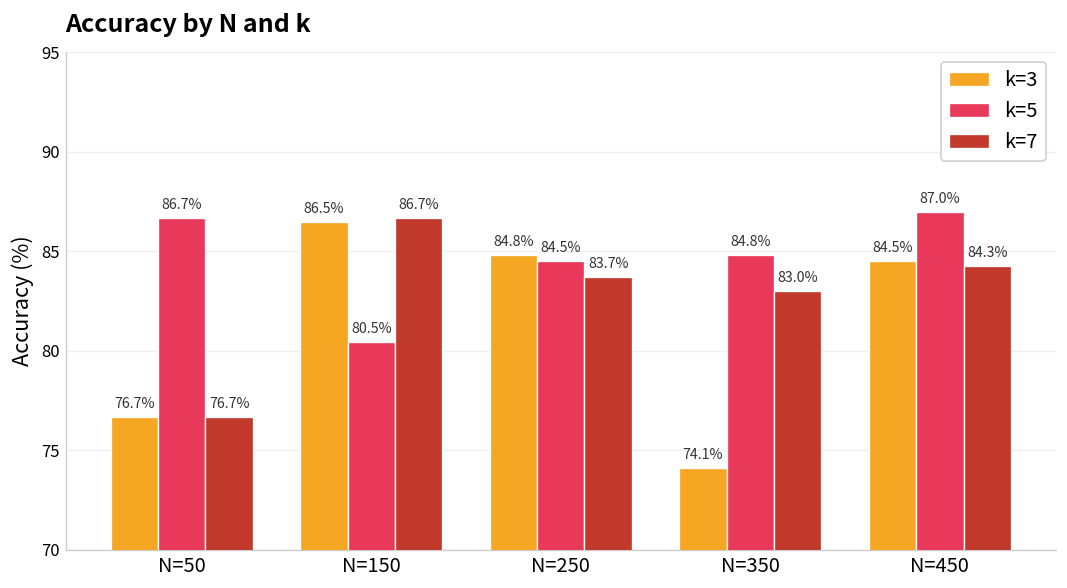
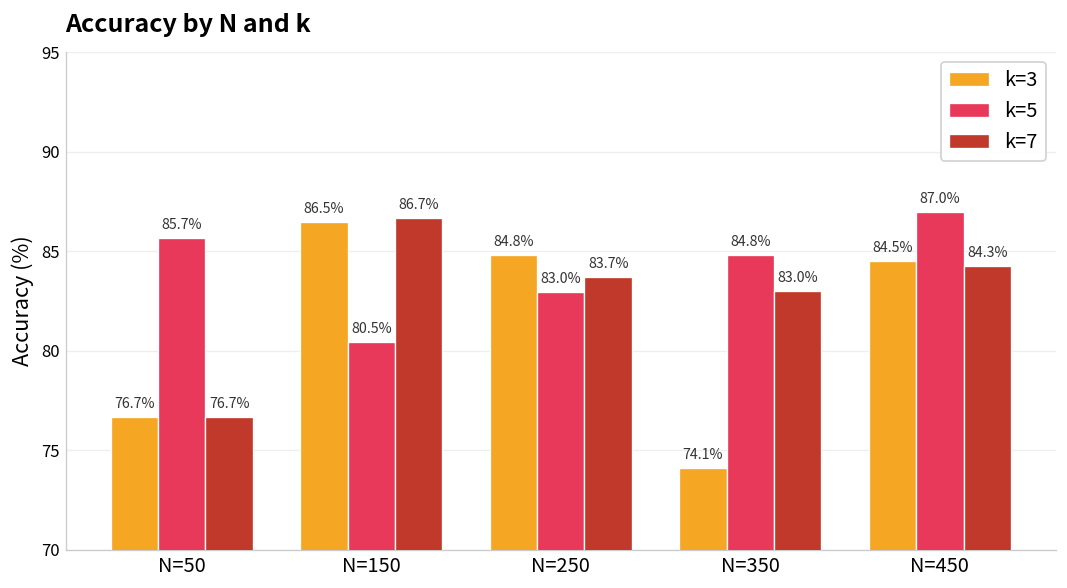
  {
    "k=3": {
      "N=50": "76.7%",
      "N=150": "86.5%",
      "N=250": "84.8%",
      "N=350": "74.1%",
      "N=450": "84.5%"
    },
    "k=5": {
-     "N=50": "86.7%",
+     "N=50": "85.7%",
      "N=150": "80.5%",
-     "N=250": "84.5%",
+     "N=250": "83.0%",
      "N=350": "84.8%",
      "N=450": "87.0%"
    },
    "k=7": {
      "N=50": "76.7%",
      "N=150": "86.7%",
      "N=250": "83.7%",
      "N=350": "83.0%",
      "N=450": "84.3%"
    }
  }
